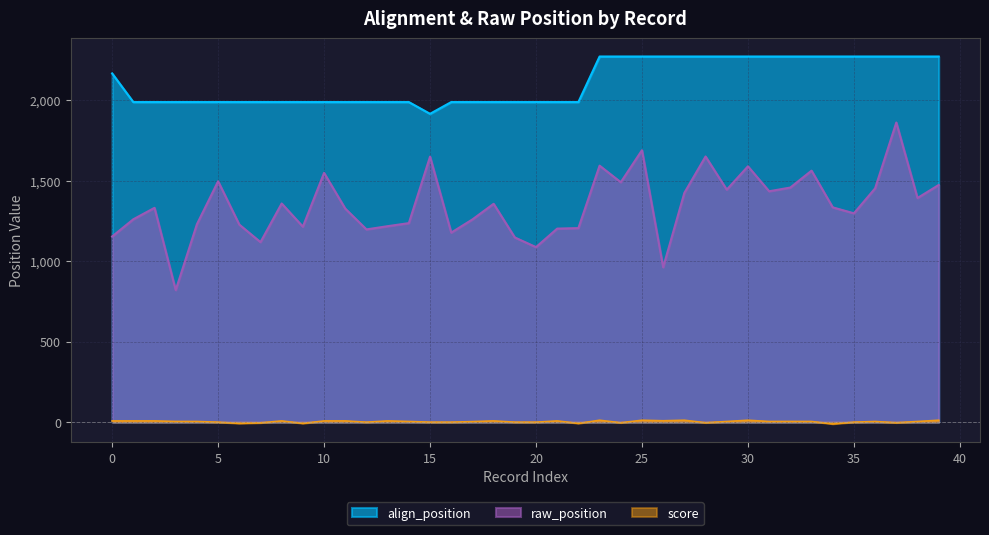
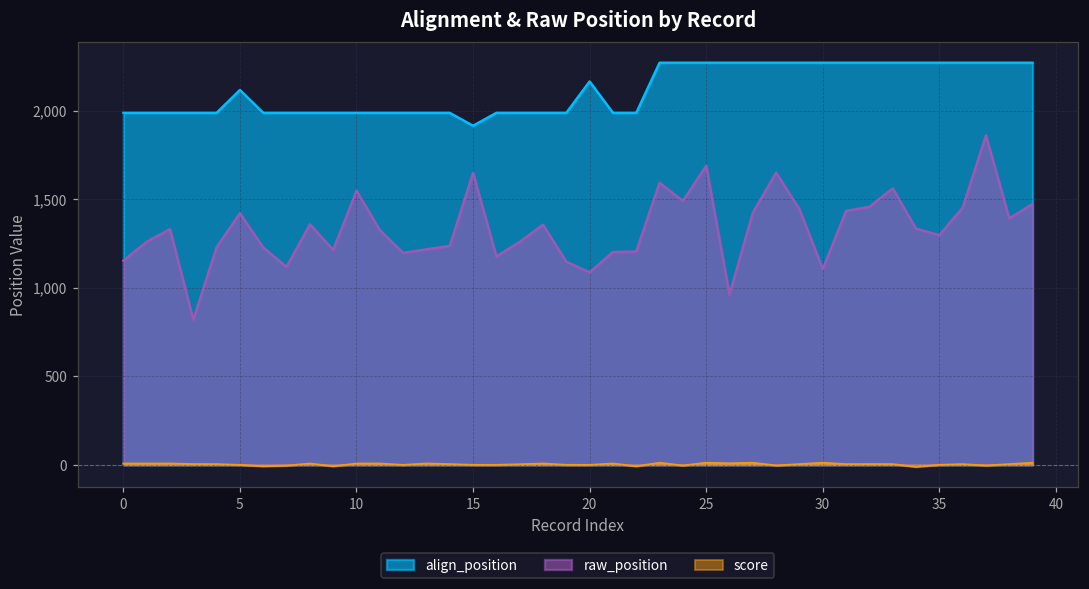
  {
    "align_position": {
-     "0": "2,170",
-     "5": "1,990",
+     "0": "1,990",
+     "5": "2,120",
      "10": "1,990",
      "15": "1,920",
-     "20": "1,990",
+     "20": "2,170",
      "25": "2,270",
      "30": "2,270",
      "35": "2,270"
    },
    "raw_position": {
      "0": "1,150",
-     "5": "1,500",
+     "5": "1,420",
      "10": "1,550",
      "15": "1,650",
      "20": "1,090",
      "25": "1,690",
-     "30": "1,590",
+     "30": "1,110",
      "35": "1,300"
    }
  }
